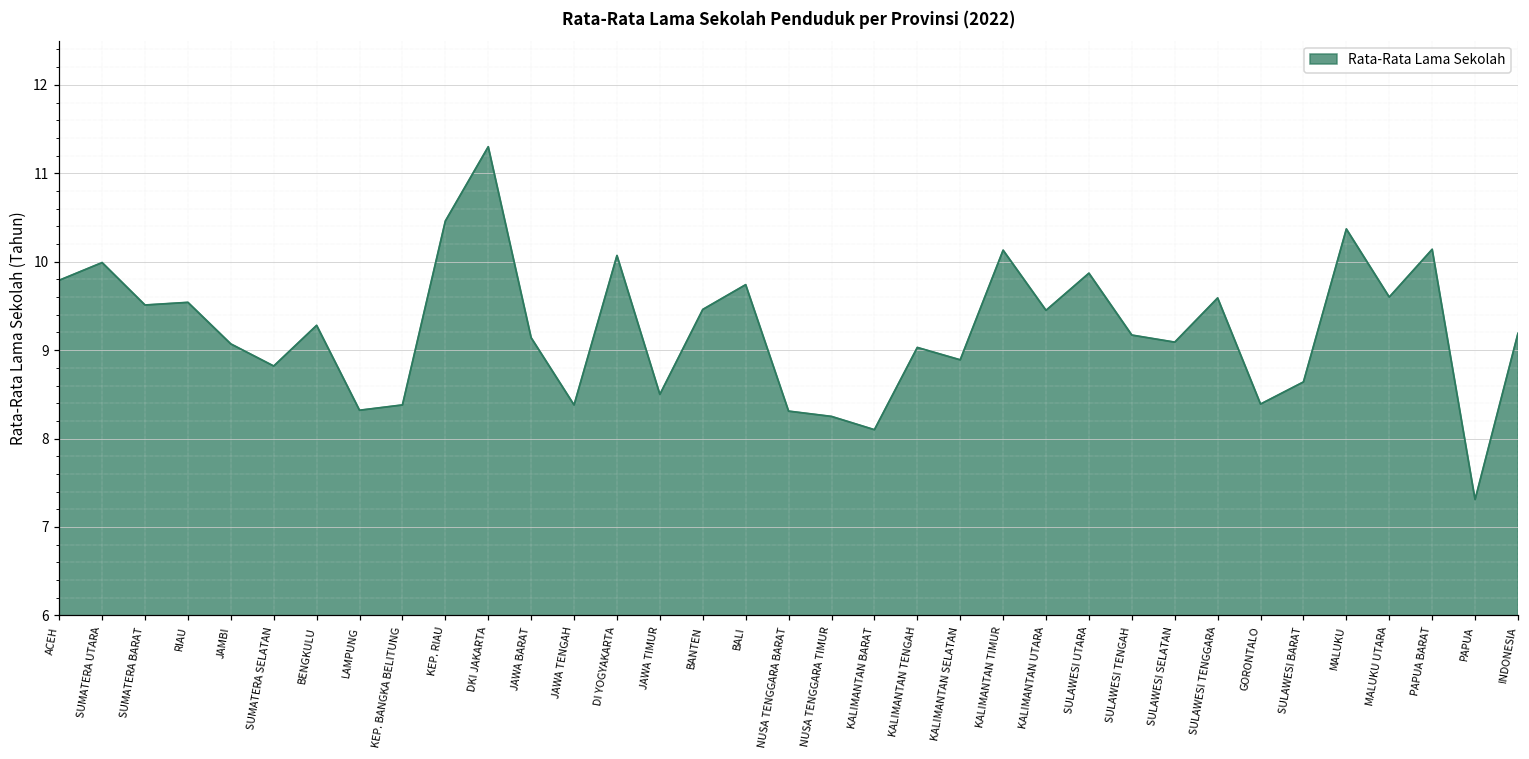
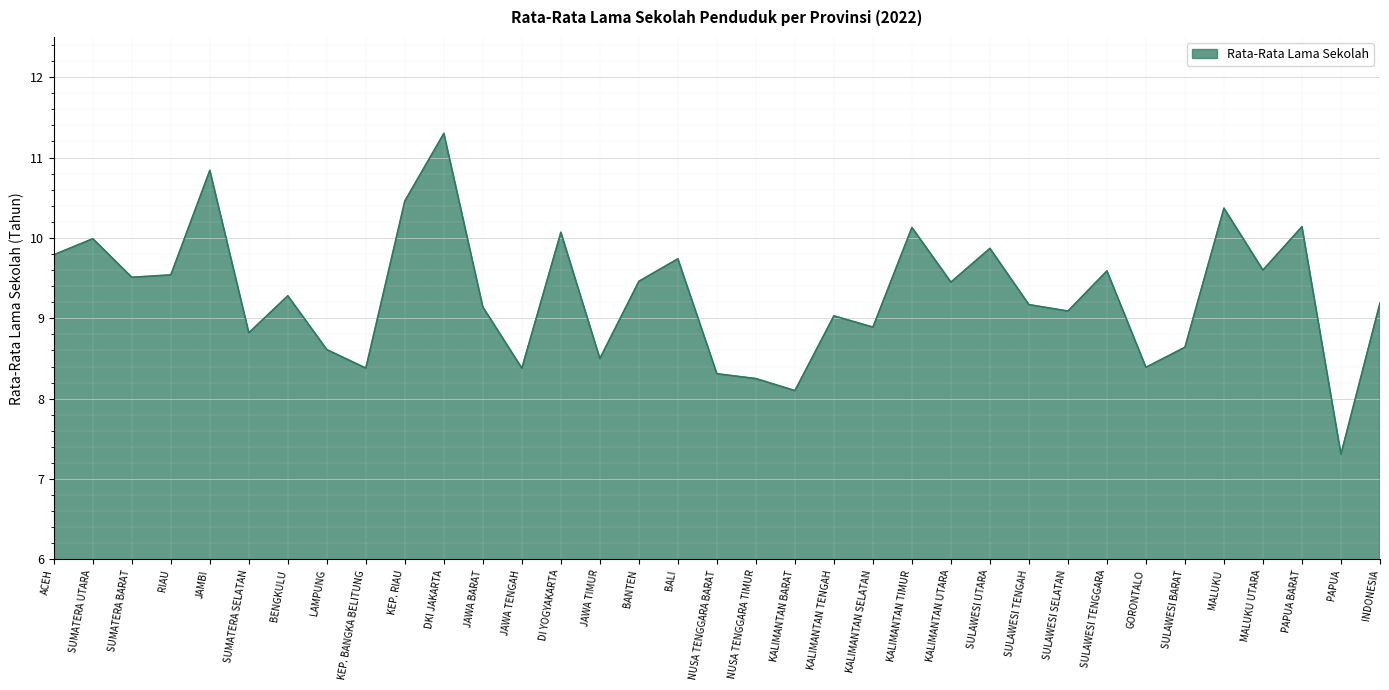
  {
    "ACEH": 9.8,
    "SUMATERA UTARA": 10.0,
    "SUMATERA BARAT": 9.5,
    "RIAU": 9.5,
-   "JAMBI": 9.1,
+   "JAMBI": 10.8,
    "SUMATERA SELATAN": 8.8,
    "BENGKULU": 9.3,
-   "LAMPUNG": 8.3,
+   "LAMPUNG": 8.6,
    "KEP. BANGKA BELITUNG": 8.4,
    "KEP. RIAU": 10.5,
    "DKI JAKARTA": 11.3,
    "JAWA BARAT": 9.1,
    "JAWA TENGAH": 8.4,
    "DI YOGYAKARTA": 10.1,
    "JAWA TIMUR": 8.5,
    "BANTEN": 9.5,
    "BALI": 9.7,
    "NUSA TENGGARA BARAT": 8.3,
    "NUSA TENGGARA TIMUR": 8.3,
    "KALIMANTAN BARAT": 8.1,
    "KALIMANTAN TENGAH": 9.0,
    "KALIMANTAN SELATAN": 8.9,
    "KALIMANTAN TIMUR": 10.1,
    "KALIMANTAN UTARA": 9.5,
    "SULAWESI UTARA": 9.9,
    "SULAWESI TENGAH": 9.2,
    "SULAWESI SELATAN": 9.1,
    "SULAWESI TENGGARA": 9.6,
    "GORONTALO": 8.4,
    "SULAWESI BARAT": 8.6,
    "MALUKU": 10.4,
    "MALUKU UTARA": 9.6,
    "PAPUA BARAT": 10.1,
    "PAPUA": 7.3,
    "INDONESIA": 9.2
  }
